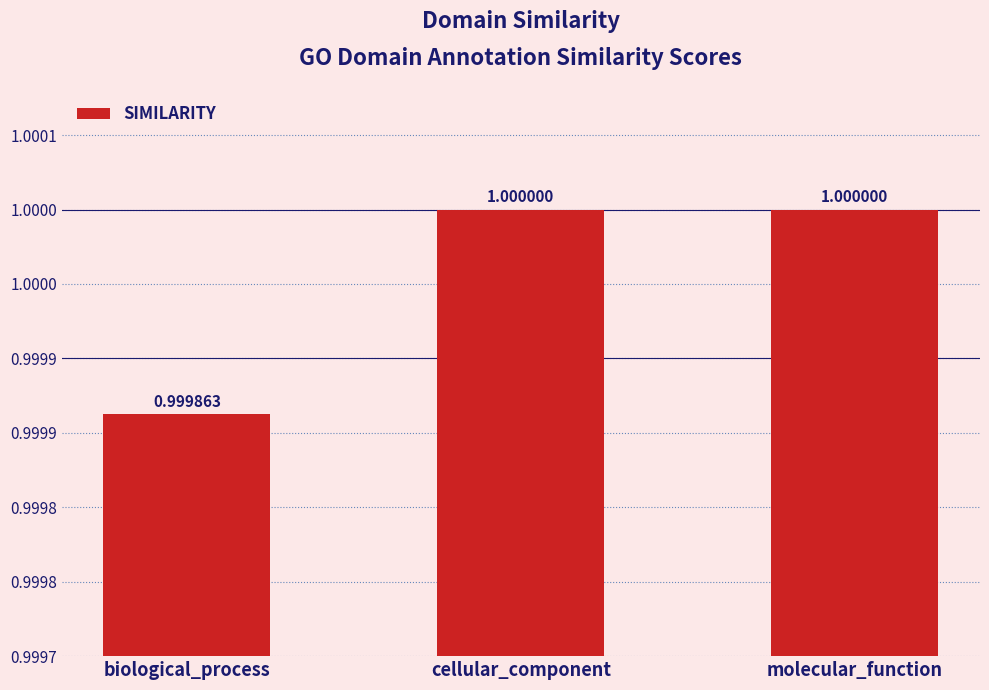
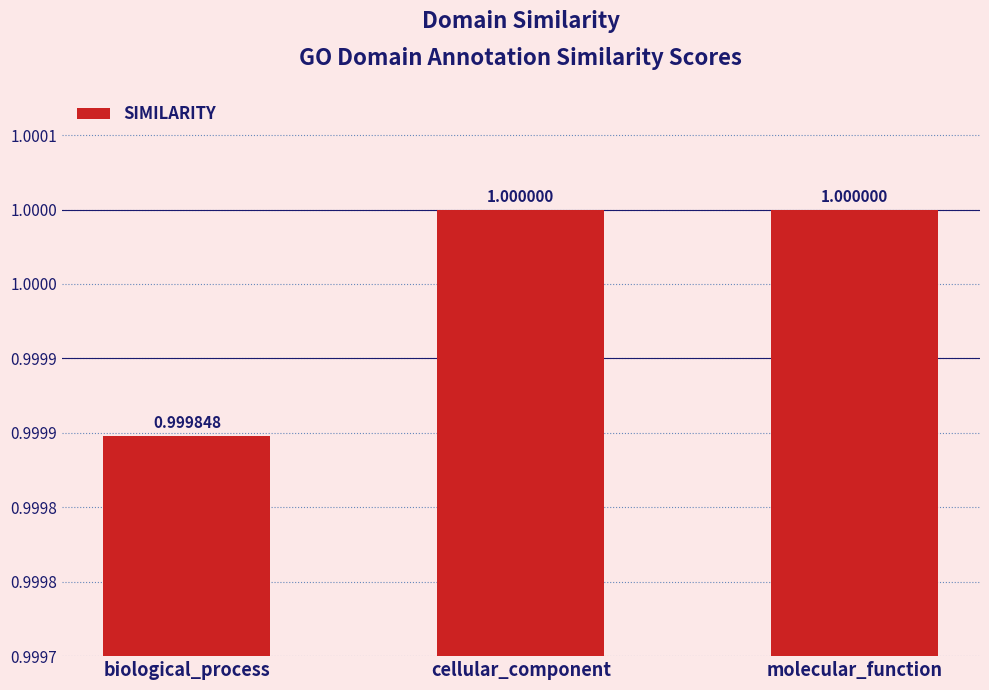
  {
-   "biological_process": 0.999863,
+   "biological_process": 0.999848,
    "cellular_component": 1.000000,
    "molecular_function": 1.000000
  }
